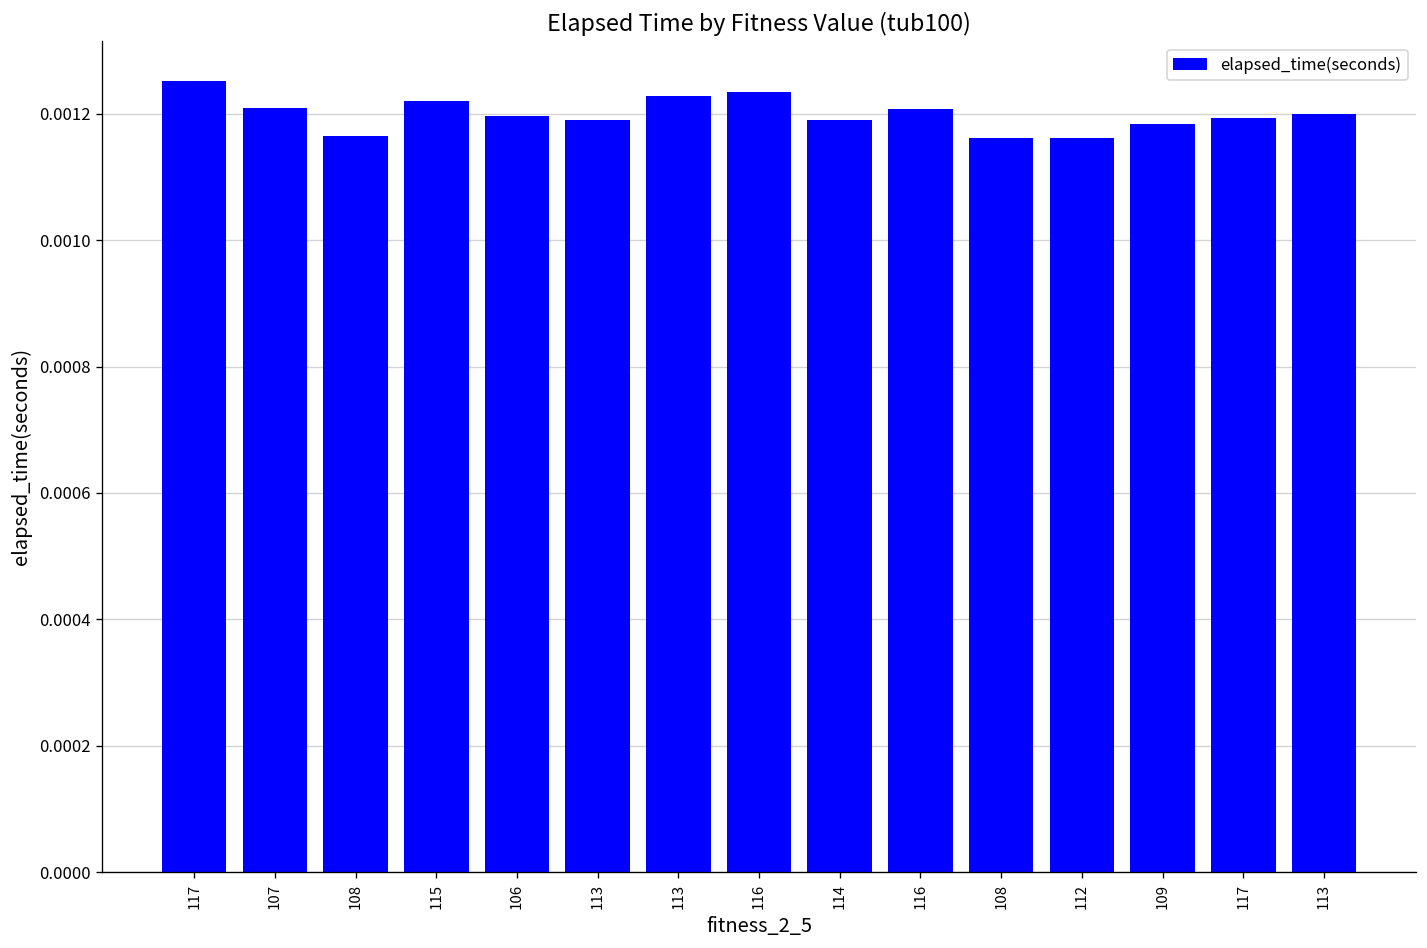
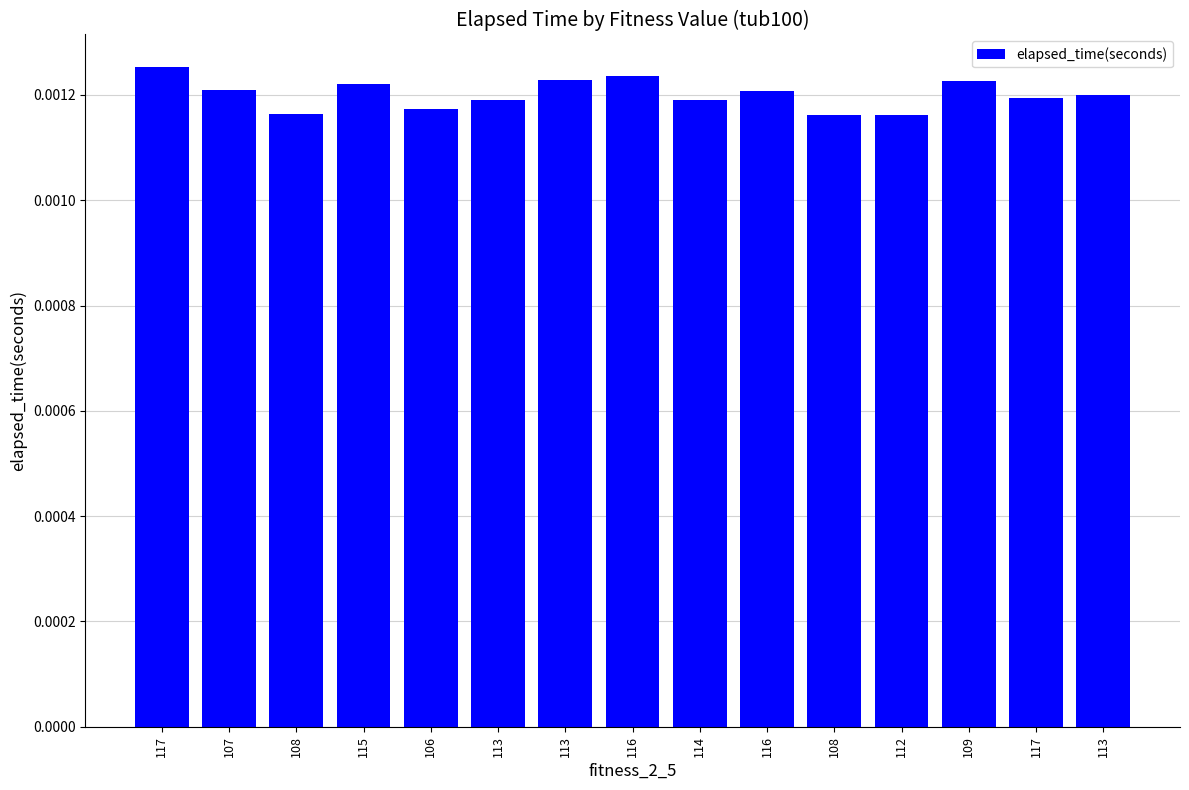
  {
    "107": 0.00121,
    "115": 0.00122,
-   "106": 0.00120,
+   "106": 0.00117,
    "114": 0.00119,
    "112": 0.00116,
-   "109": 0.00118
+   "109": 0.00123
  }
